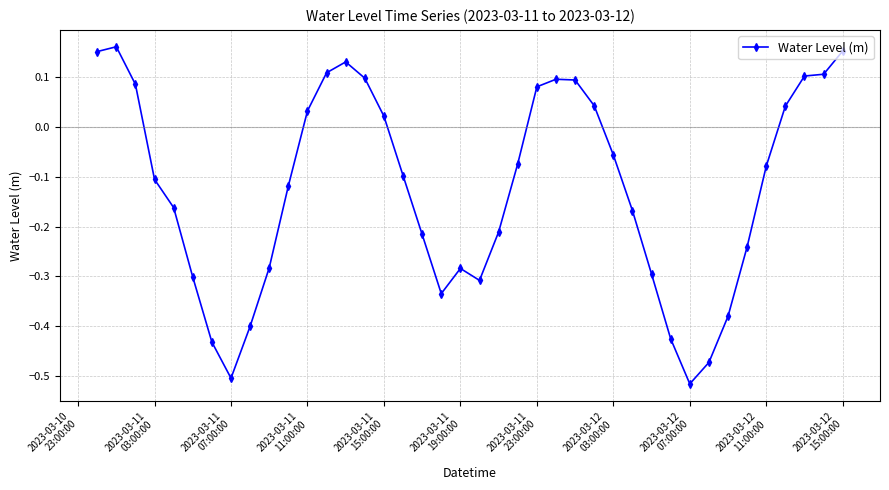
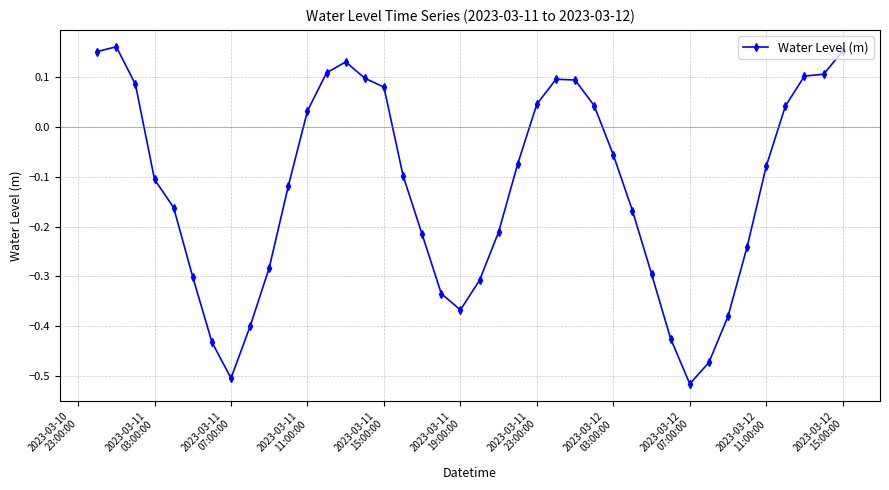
  {
    "2023-03-11 03:00:00": -0.11,
    "2023-03-11 07:00:00": -0.50,
    "2023-03-11 11:00:00": 0.03,
-   "2023-03-11 15:00:00": 0.02,
-   "2023-03-11 19:00:00": -0.28,
-   "2023-03-11 23:00:00": 0.08,
+   "2023-03-11 15:00:00": 0.08,
+   "2023-03-11 19:00:00": -0.37,
+   "2023-03-11 23:00:00": 0.05,
    "2023-03-12 03:00:00": -0.06,
    "2023-03-12 07:00:00": -0.52,
    "2023-03-12 11:00:00": -0.08
  }
